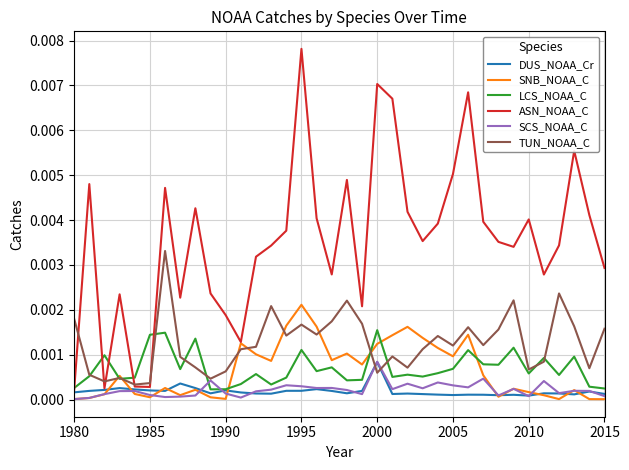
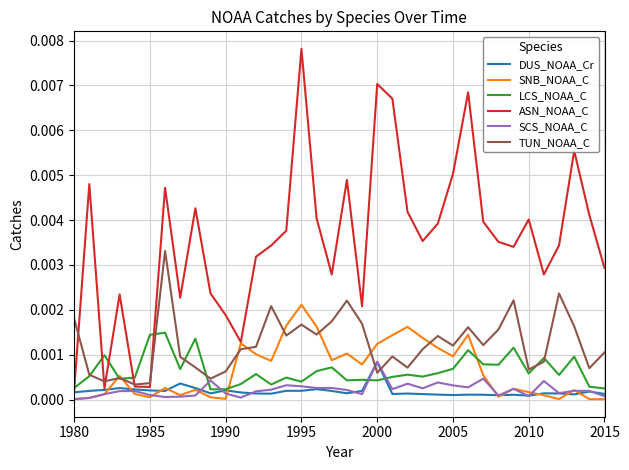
  {
    "DUS_NOAA_Cr": {
      "1985": 0.0002,
      "1995": 0.0002,
      "2005": 0.0001
    },
    "SNB_NOAA_C": {
      "1990": 0.0000,
      "1995": 0.0021,
      "2000": 0.0012,
      "2005": 0.0010,
      "2010": 0.0002,
      "2015": 0.0000
    },
    "LCS_NOAA_C": {
      "1985": 0.0014,
-     "1995": 0.0011,
-     "2000": 0.0015,
+     "1995": 0.0004,
+     "2000": 0.0004,
      "2005": 0.0007,
      "2010": 0.0006,
      "2015": 0.0002
    },
    "ASN_NOAA_C": {
      "1985": 0.0003,
      "1990": 0.0019,
      "1995": 0.0078,
      "2000": 0.0070,
      "2005": 0.0050,
      "2010": 0.0040,
      "2015": 0.0029
    },
    "SCS_NOAA_C": {
      "1990": 0.0001,
      "1995": 0.0003,
      "2005": 0.0003
    },
    "TUN_NOAA_C": {
      "1980": 0.0018,
      "1985": 0.0004,
      "1990": 0.0006,
      "1995": 0.0017,
      "2000": 0.0006,
      "2005": 0.0012,
      "2010": 0.0007,
-     "2015": 0.0016
+     "2015": 0.0011
    }
  }
